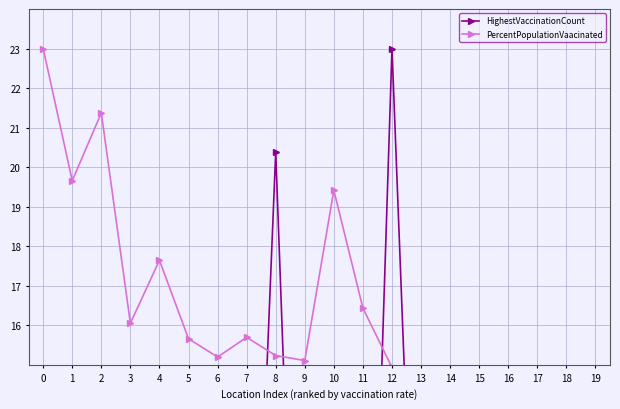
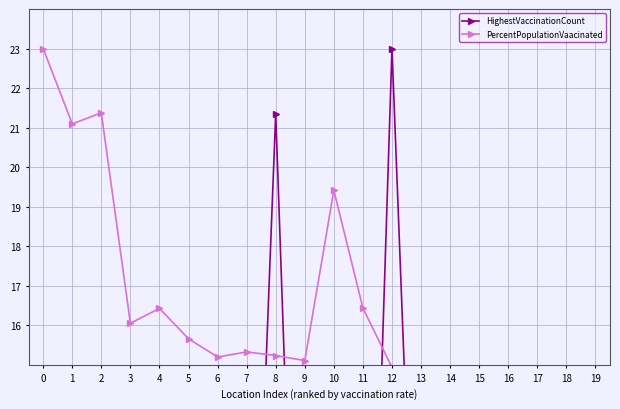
  {
    "HighestVaccinationCount": {
-     "8": 20.4,
+     "8": 21.4,
      "12": 23.0
    },
    "PercentPopulationVaacinated": {
      "0": 23.0,
-     "1": 19.7,
+     "1": 21.1,
      "2": 21.4,
      "3": 16.1,
-     "4": 17.6,
+     "4": 16.4,
      "5": 15.7,
      "6": 15.2,
-     "7": 15.7,
+     "7": 15.3,
      "8": 15.2,
      "9": 15.1,
      "10": 19.4,
      "11": 16.4
    }
  }
